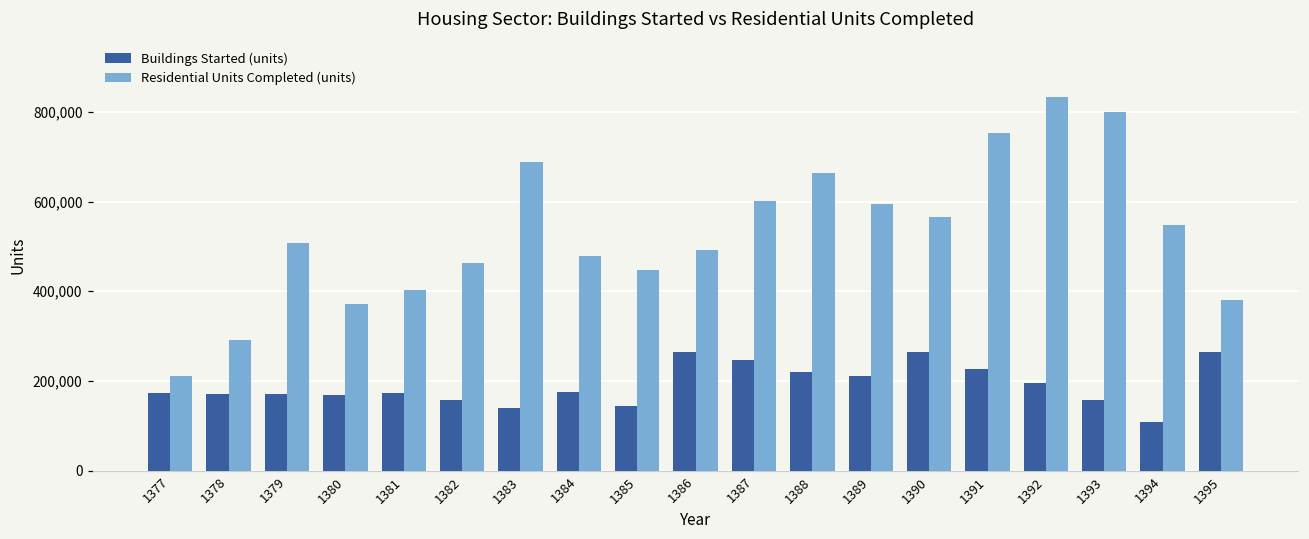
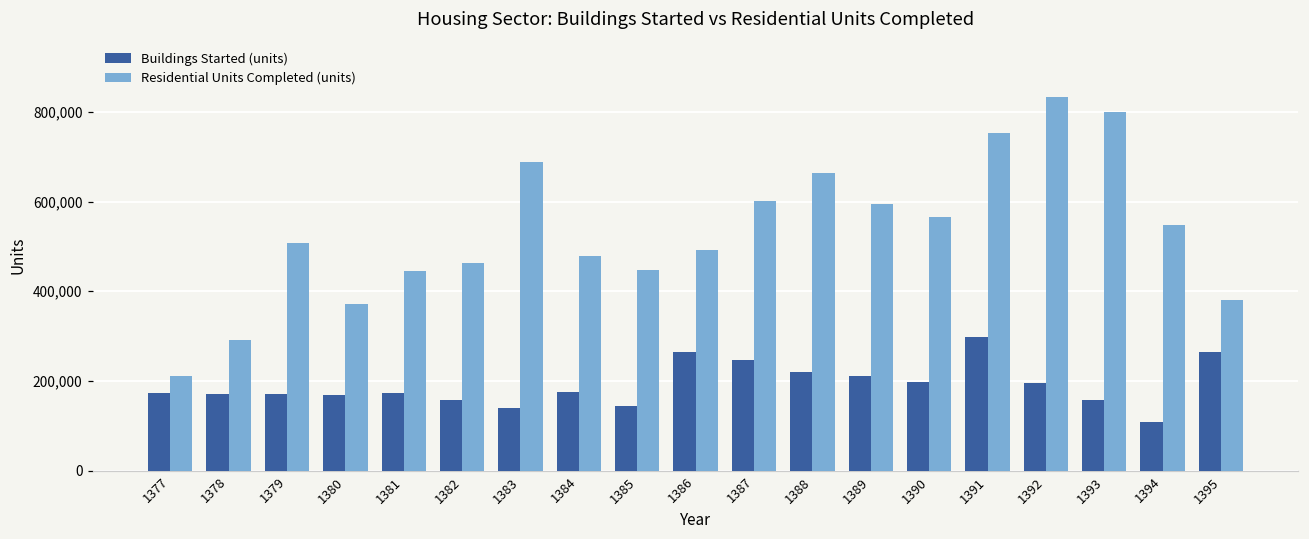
  {
    "Buildings Started (units)": {
      "1377": "170,000",
      "1378": "170,000",
      "1379": "170,000",
      "1380": "170,000",
      "1381": "170,000",
      "1382": "160,000",
      "1383": "140,000",
      "1384": "180,000",
      "1385": "140,000",
      "1386": "260,000",
      "1387": "250,000",
      "1388": "220,000",
      "1389": "210,000",
-     "1390": "270,000",
-     "1391": "230,000",
+     "1390": "200,000",
+     "1391": "300,000",
      "1392": "200,000",
      "1393": "160,000",
      "1394": "110,000",
      "1395": "260,000"
    },
    "Residential Units Completed (units)": {
      "1377": "210,000",
      "1378": "290,000",
      "1379": "510,000",
      "1380": "370,000",
-     "1381": "400,000",
+     "1381": "450,000",
      "1382": "460,000",
      "1383": "690,000",
      "1384": "480,000",
      "1385": "450,000",
      "1386": "490,000",
      "1387": "600,000",
      "1388": "660,000",
      "1389": "600,000",
      "1390": "560,000",
      "1391": "750,000",
      "1392": "830,000",
      "1393": "800,000",
      "1394": "550,000",
      "1395": "380,000"
    }
  }
